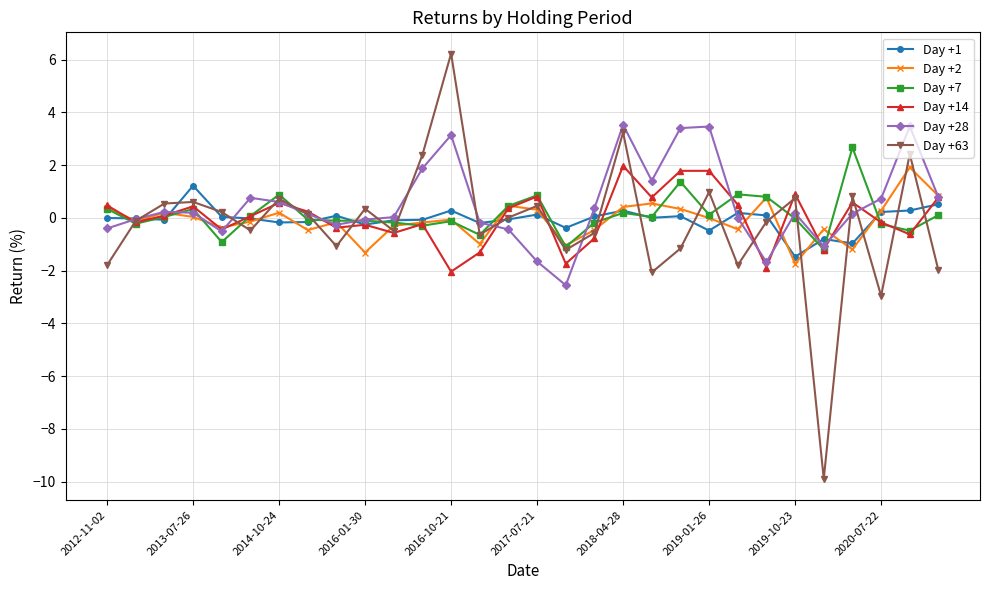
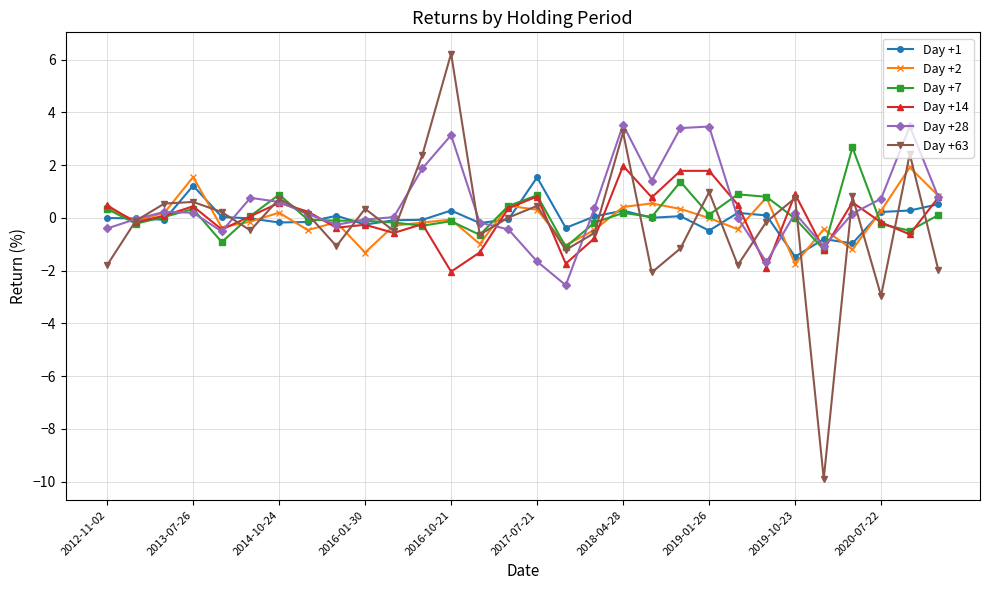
  {
    "Day +1": {
      "2012-11-02": 0.0,
      "2013-07-26": 1.2,
      "2014-10-24": -0.2,
      "2016-10-21": 0.3,
-     "2017-07-21": 0.1,
+     "2017-07-21": 1.5,
      "2019-01-26": -0.5,
      "2019-10-23": -1.5
    },
    "Day +2": {
-     "2013-07-26": 0.0,
+     "2013-07-26": 1.5,
      "2014-10-24": 0.2,
      "2016-01-30": -1.3,
      "2017-07-21": 0.3,
      "2018-04-28": 0.4,
      "2019-01-26": 0.0,
      "2019-10-23": -1.7
    },
    "Day +7": {
      "2013-07-26": 0.3,
      "2014-10-24": 0.9,
      "2019-01-26": 0.1,
      "2019-10-23": 0.0
    },
    "Day +14": {
      "2013-07-26": 0.4,
      "2016-10-21": -2.0,
      "2018-04-28": 2.0,
      "2019-01-26": 1.8,
      "2019-10-23": 0.9
    },
    "Day +28": {
      "2012-11-02": -0.4,
      "2013-07-26": 0.2,
      "2016-10-21": 3.1,
      "2017-07-21": -1.7,
      "2018-04-28": 3.5,
      "2019-01-26": 3.5,
      "2019-10-23": 0.2,
      "2020-07-22": 0.7
    },
    "Day +63": {
      "2012-11-02": -1.8,
      "2013-07-26": 0.6,
      "2014-10-24": 0.7,
      "2016-01-30": 0.3,
      "2016-10-21": 6.2,
      "2017-07-21": 0.5,
      "2018-04-28": 3.2,
      "2019-01-26": 1.0,
      "2019-10-23": 0.7,
      "2020-07-22": -3.0
    }
  }
